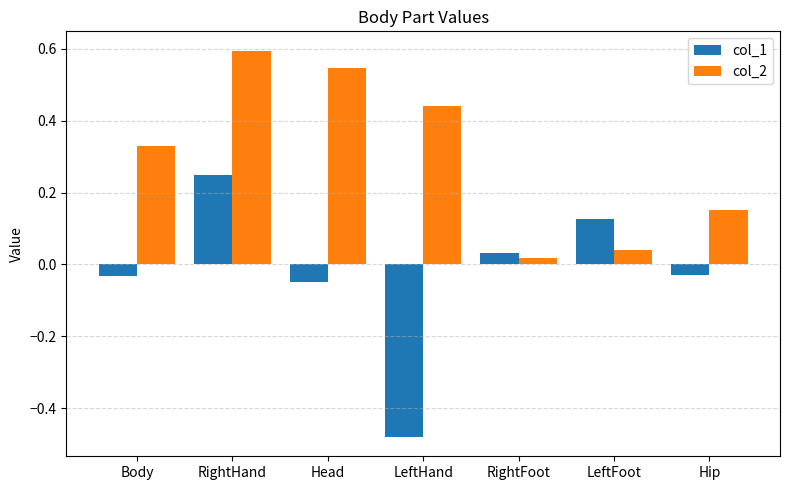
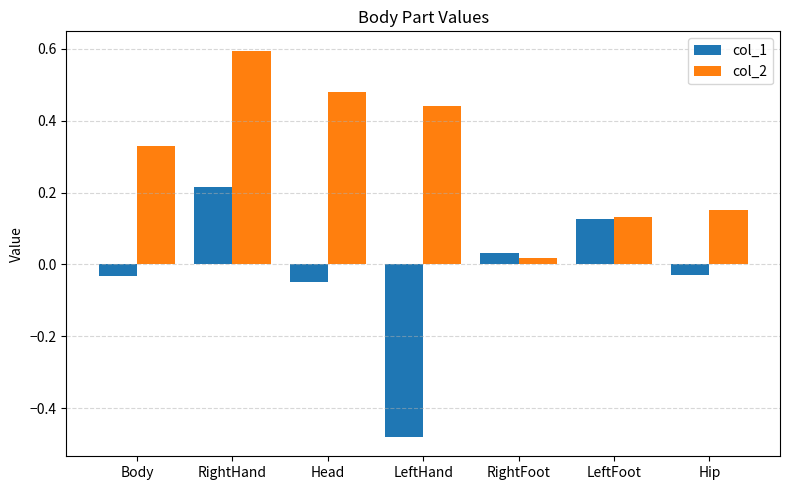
  {
    "col_1": {
      "Body": -0.03,
-     "RightHand": 0.25,
+     "RightHand": 0.22,
      "Head": -0.05,
      "LeftHand": -0.48,
      "RightFoot": 0.03,
      "LeftFoot": 0.13,
      "Hip": -0.03
    },
    "col_2": {
      "Body": 0.33,
      "RightHand": 0.60,
-     "Head": 0.55,
+     "Head": 0.48,
      "LeftHand": 0.44,
      "RightFoot": 0.02,
-     "LeftFoot": 0.04,
+     "LeftFoot": 0.13,
      "Hip": 0.15
    }
  }
